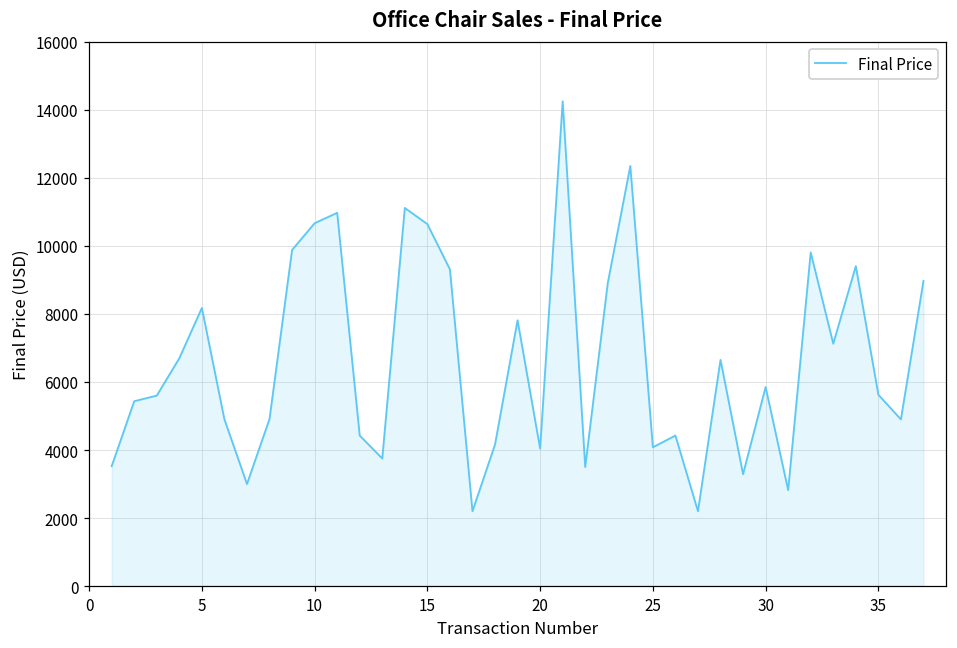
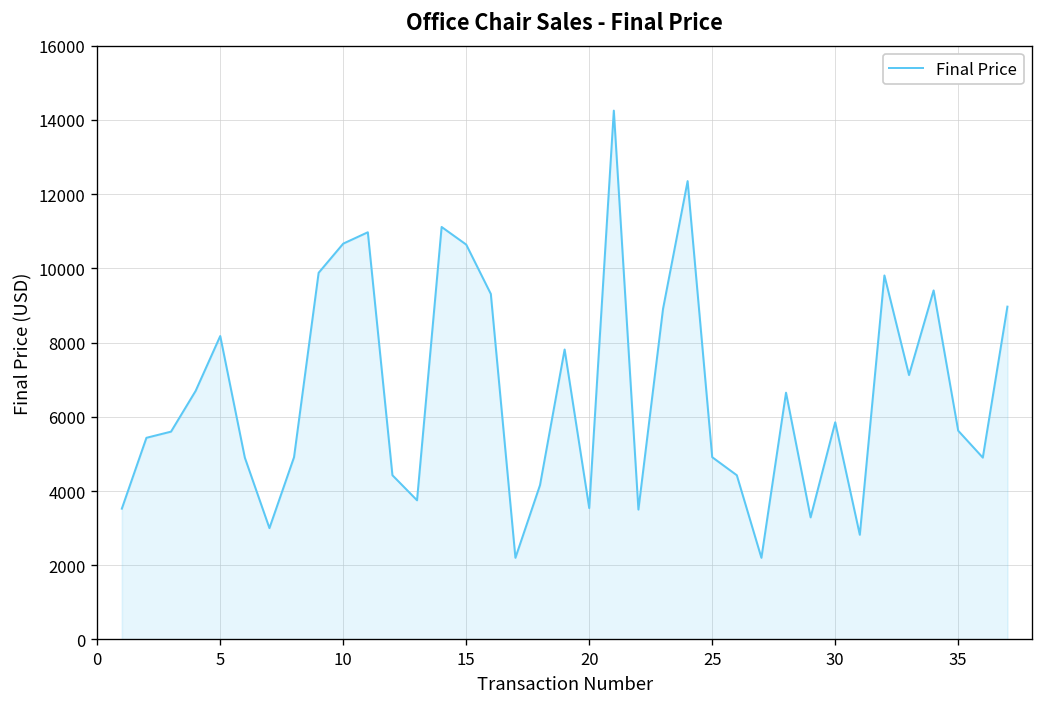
  {
    "5": 8200,
    "10": 10700,
    "15": 10600,
-   "20": 4000,
-   "25": 4100,
+   "20": 3500,
+   "25": 4900,
    "30": 5900,
    "35": 5600
  }
